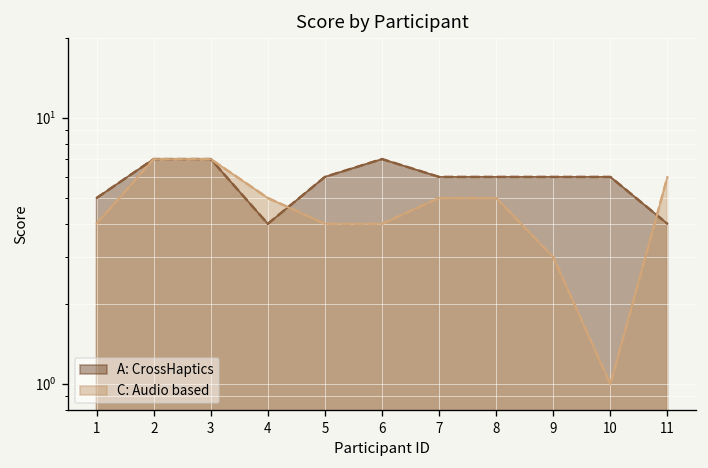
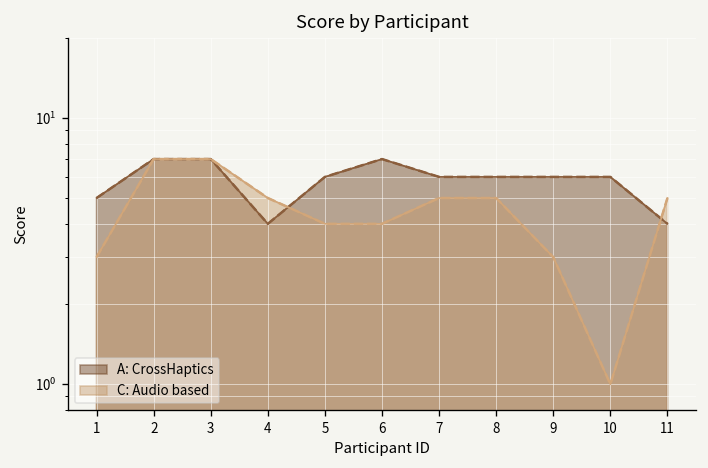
  {
    "A: CrossHaptics": {
      "1": 5,
      "4": 4,
      "5": 6,
      "6": 7,
      "7": 6,
      "8": 6,
      "9": 6,
      "10": 6,
      "11": 4
    },
    "C: Audio based": {
-     "1": 4,
+     "1": 3,
      "4": 5,
      "5": 4,
      "6": 4,
      "7": 5,
      "8": 5,
      "9": 3,
      "10": 1,
-     "11": 6
+     "11": 5
    }
  }
